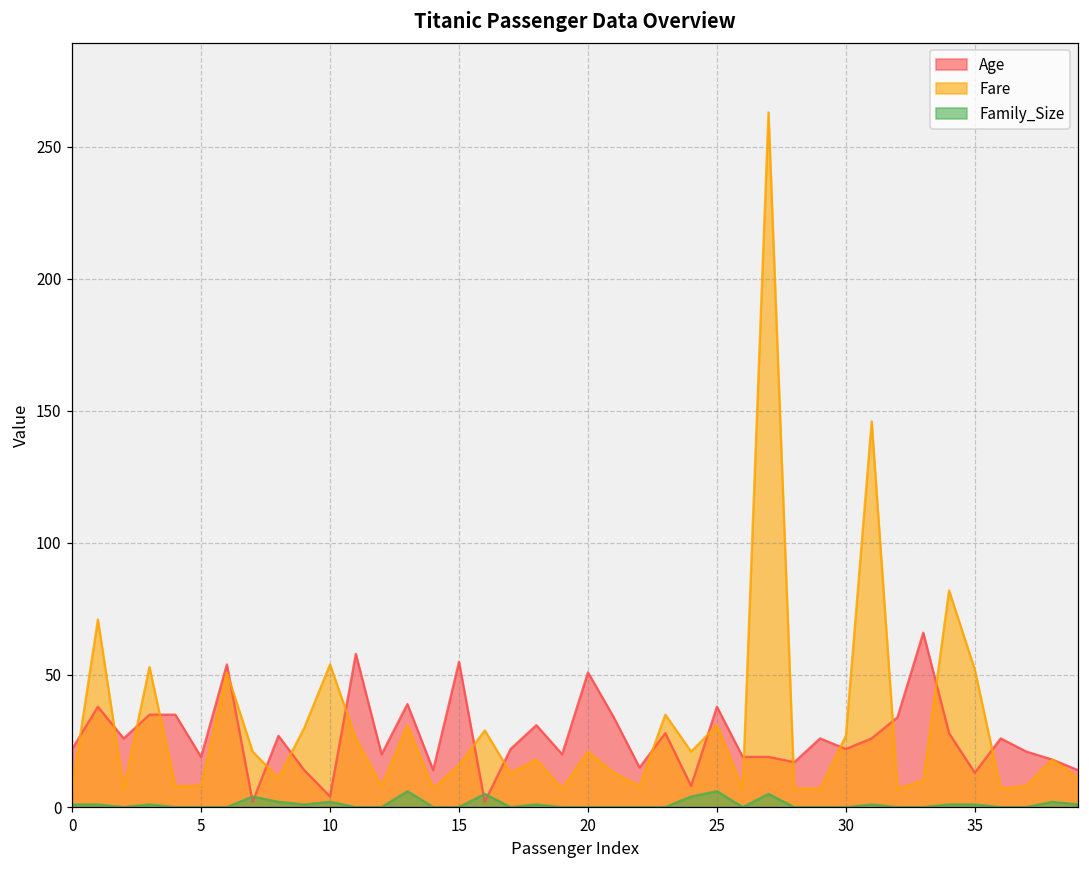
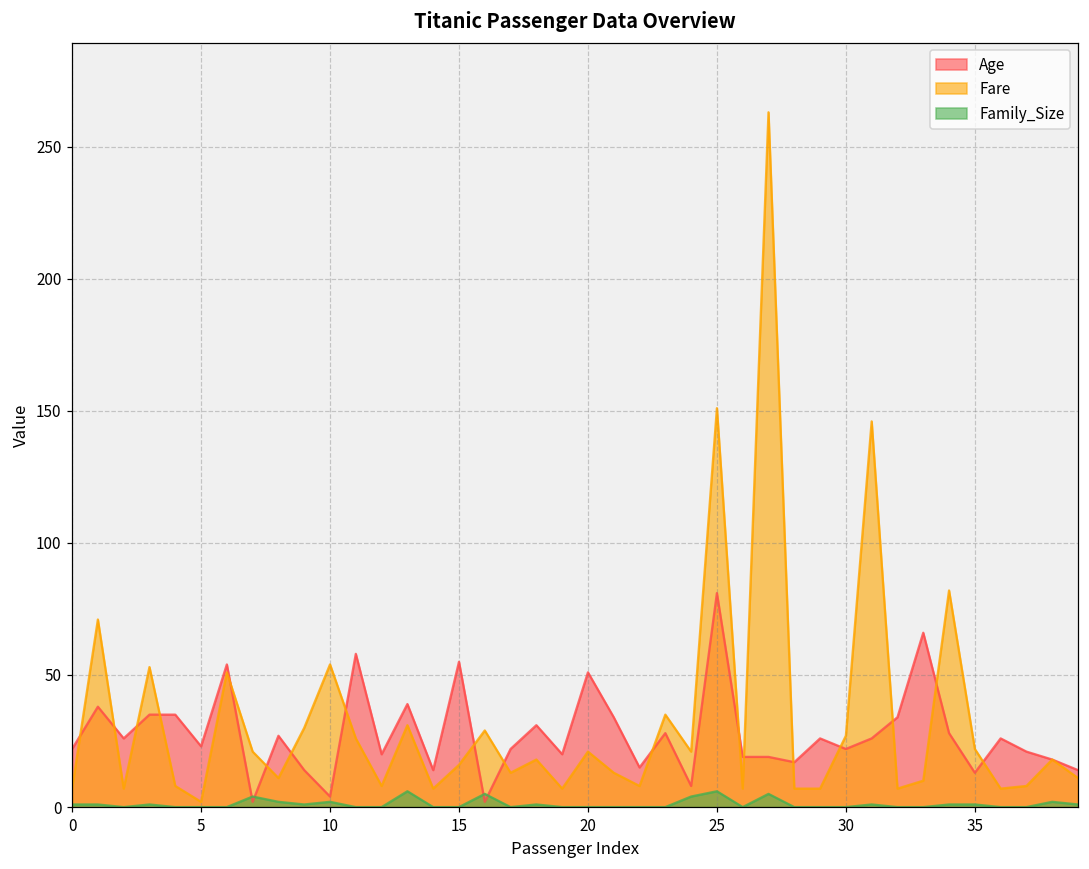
  {
    "Age": {
      "0": 22,
-     "5": 19,
+     "5": 23,
      "10": 4,
      "15": 55,
      "20": 51,
-     "25": 38,
+     "25": 81,
      "30": 22,
      "35": 13
    },
    "Fare": {
      "0": 7,
-     "5": 8,
+     "5": 2,
      "10": 54,
      "15": 16,
      "20": 21,
-     "25": 31,
+     "25": 151,
      "30": 27,
-     "35": 52
+     "35": 22
    },
    "Family_Size": {
      "0": 1,
      "5": 0,
      "10": 2,
      "15": 0,
      "20": 0,
      "25": 6,
      "30": 0,
      "35": 1
    }
  }
